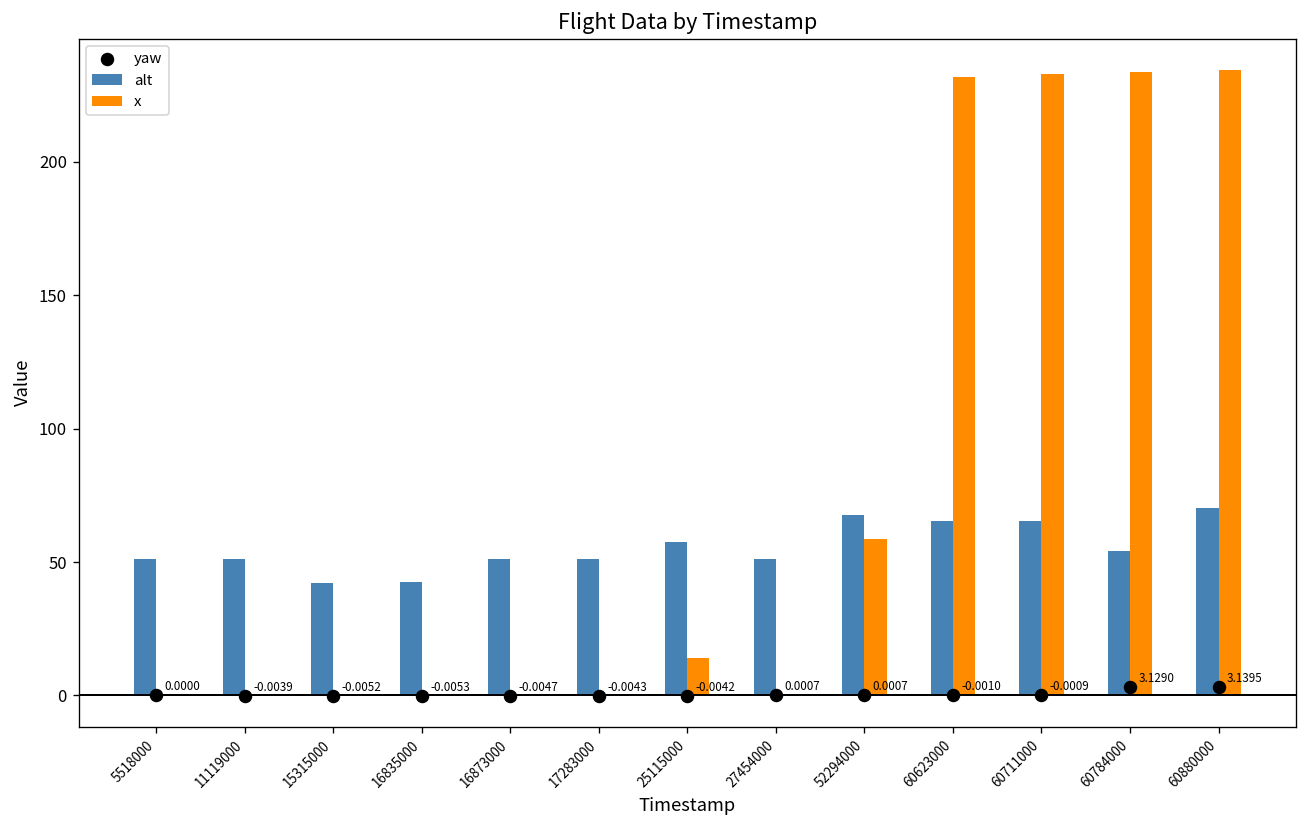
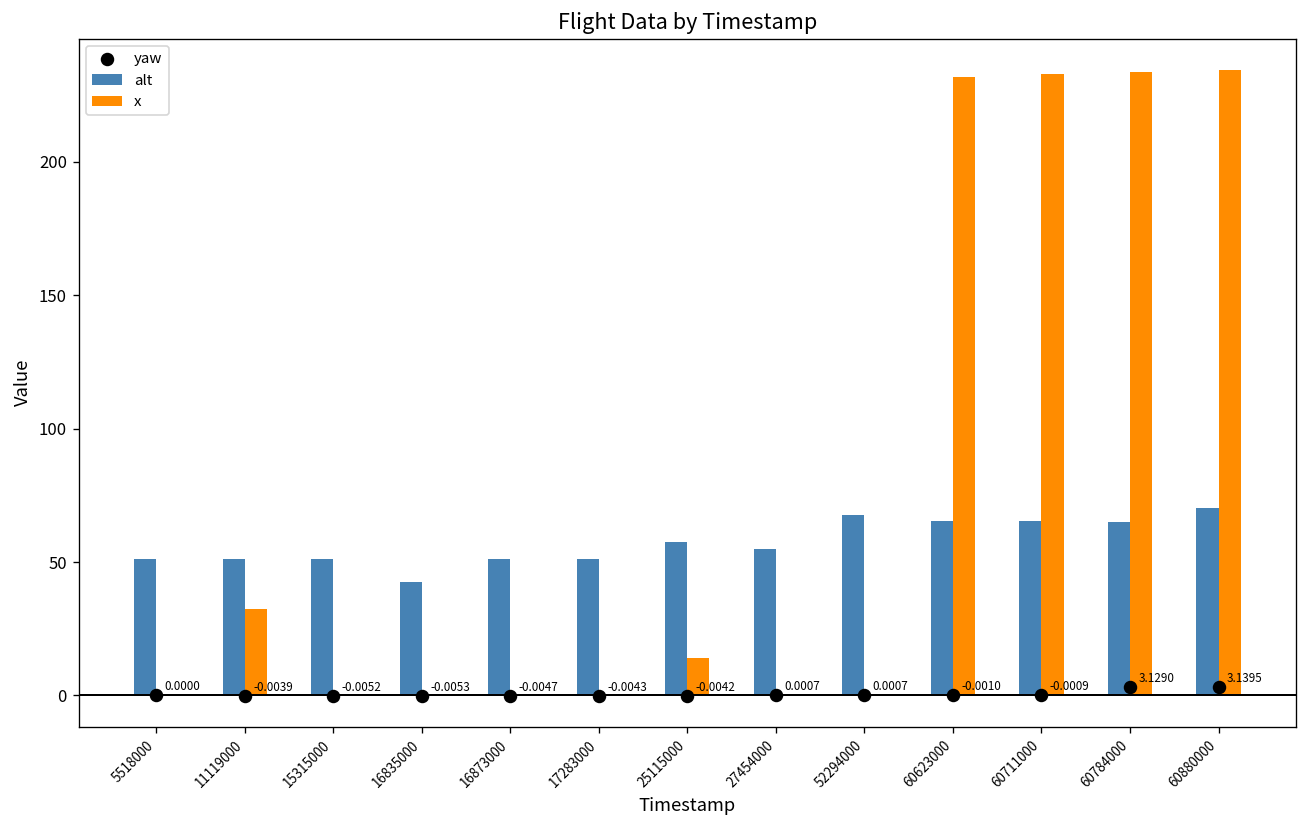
  {
    "alt": {
      "5518000": 51,
      "11119000": 51,
-     "15315000": 42,
+     "15315000": 51,
      "16835000": 42,
      "16873000": 51,
      "17283000": 51,
      "25115000": 58,
-     "27454000": 51,
+     "27454000": 55,
      "52294000": 68,
      "60623000": 66,
      "60711000": 65,
-     "60784000": 54,
+     "60784000": 65,
      "60880000": 70
    },
    "x": {
-     "11119000": 0,
-     "52294000": 59,
+     "11119000": 32,
+     "52294000": 0,
      "60623000": 232,
      "60711000": 233,
      "60784000": 234,
      "60880000": 234
    }
  }
